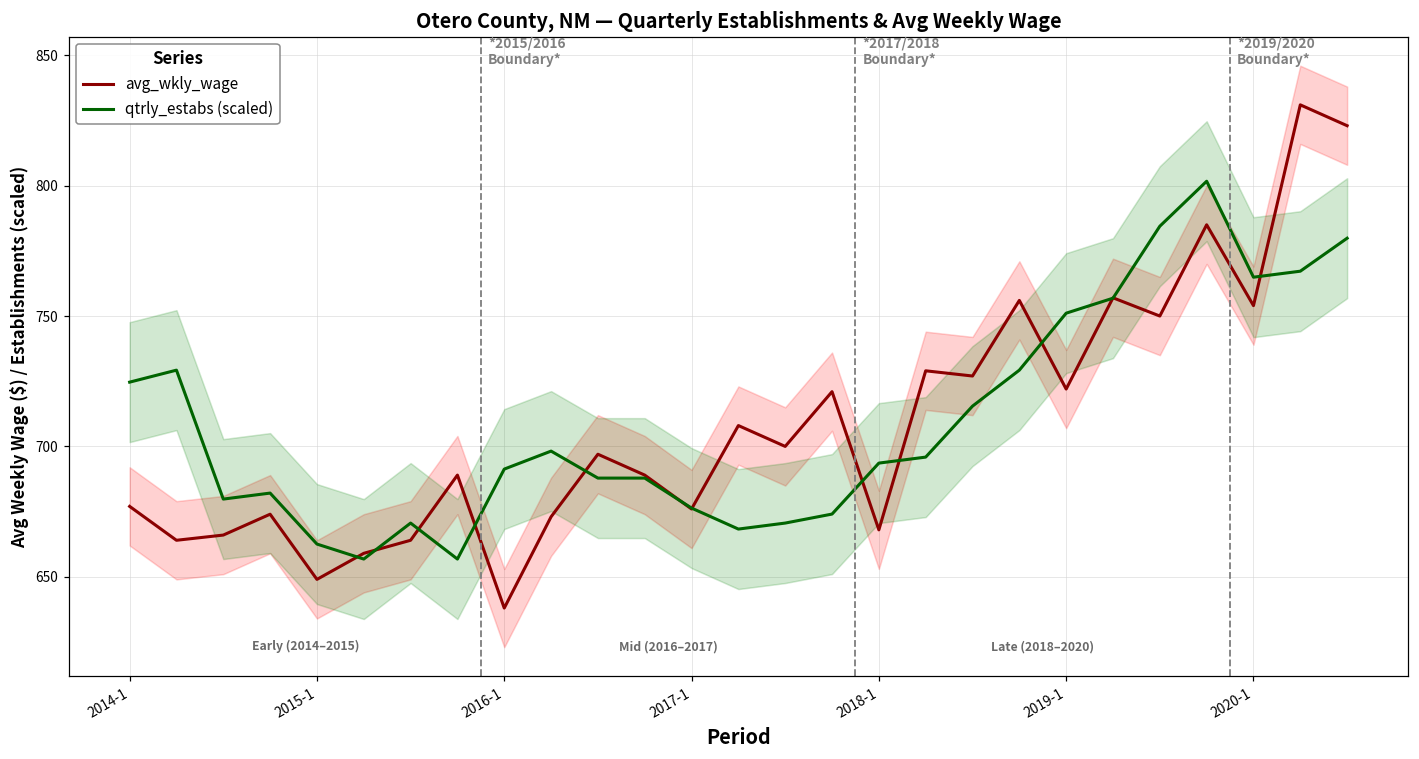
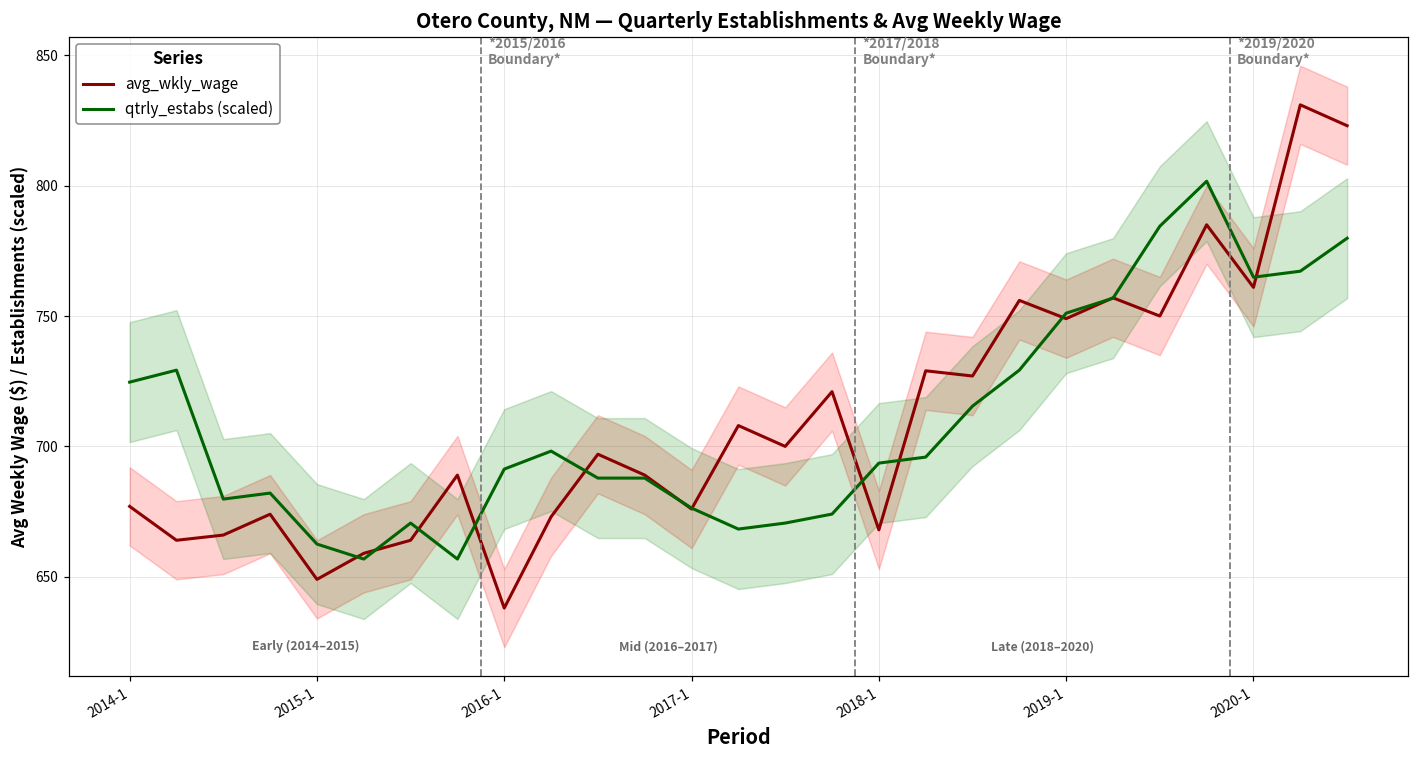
  {
    "avg_wkly_wage": {
      "2014-1": 677,
      "2015-1": 649,
      "2016-1": 638,
      "2018-1": 668,
-     "2019-1": 722,
-     "2020-1": 754
+     "2019-1": 749,
+     "2020-1": 761
    }
  }
